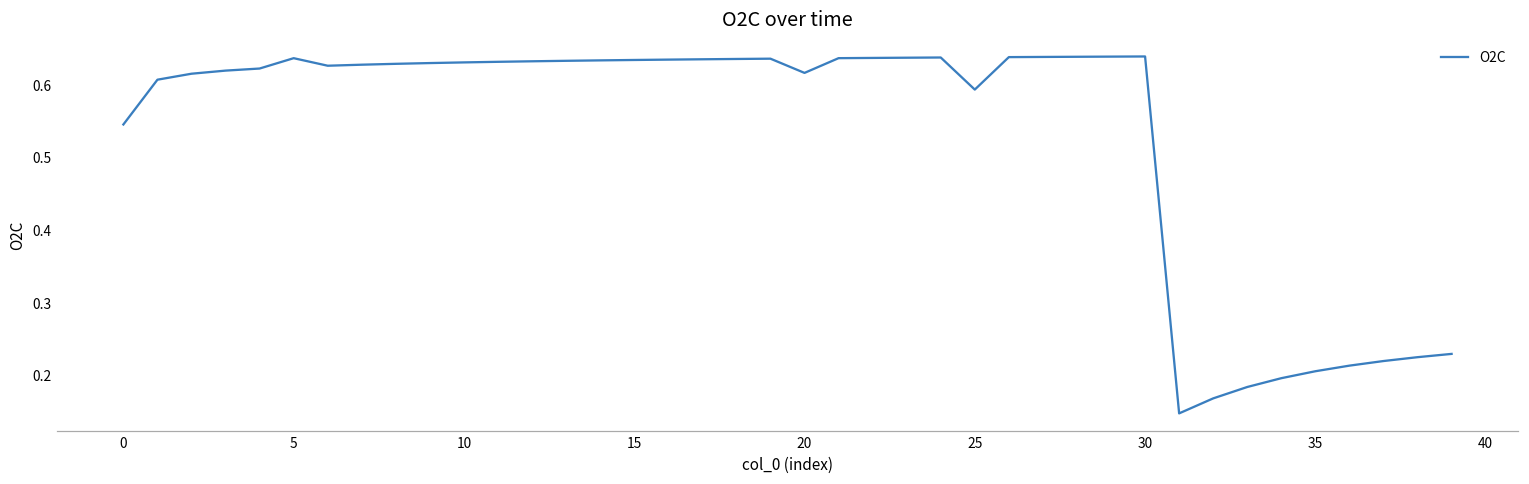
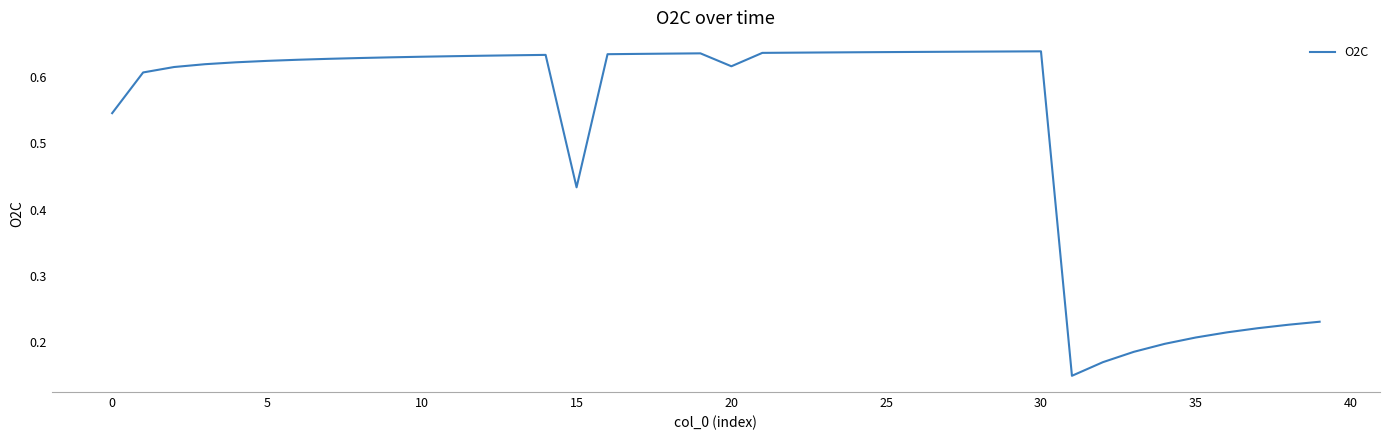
  {
    "0": 0.55,
-   "5": 0.64,
+   "5": 0.62,
    "10": 0.63,
-   "15": 0.63,
+   "15": 0.43,
    "20": 0.62,
-   "25": 0.59,
+   "25": 0.64,
    "30": 0.64,
    "35": 0.21
  }
